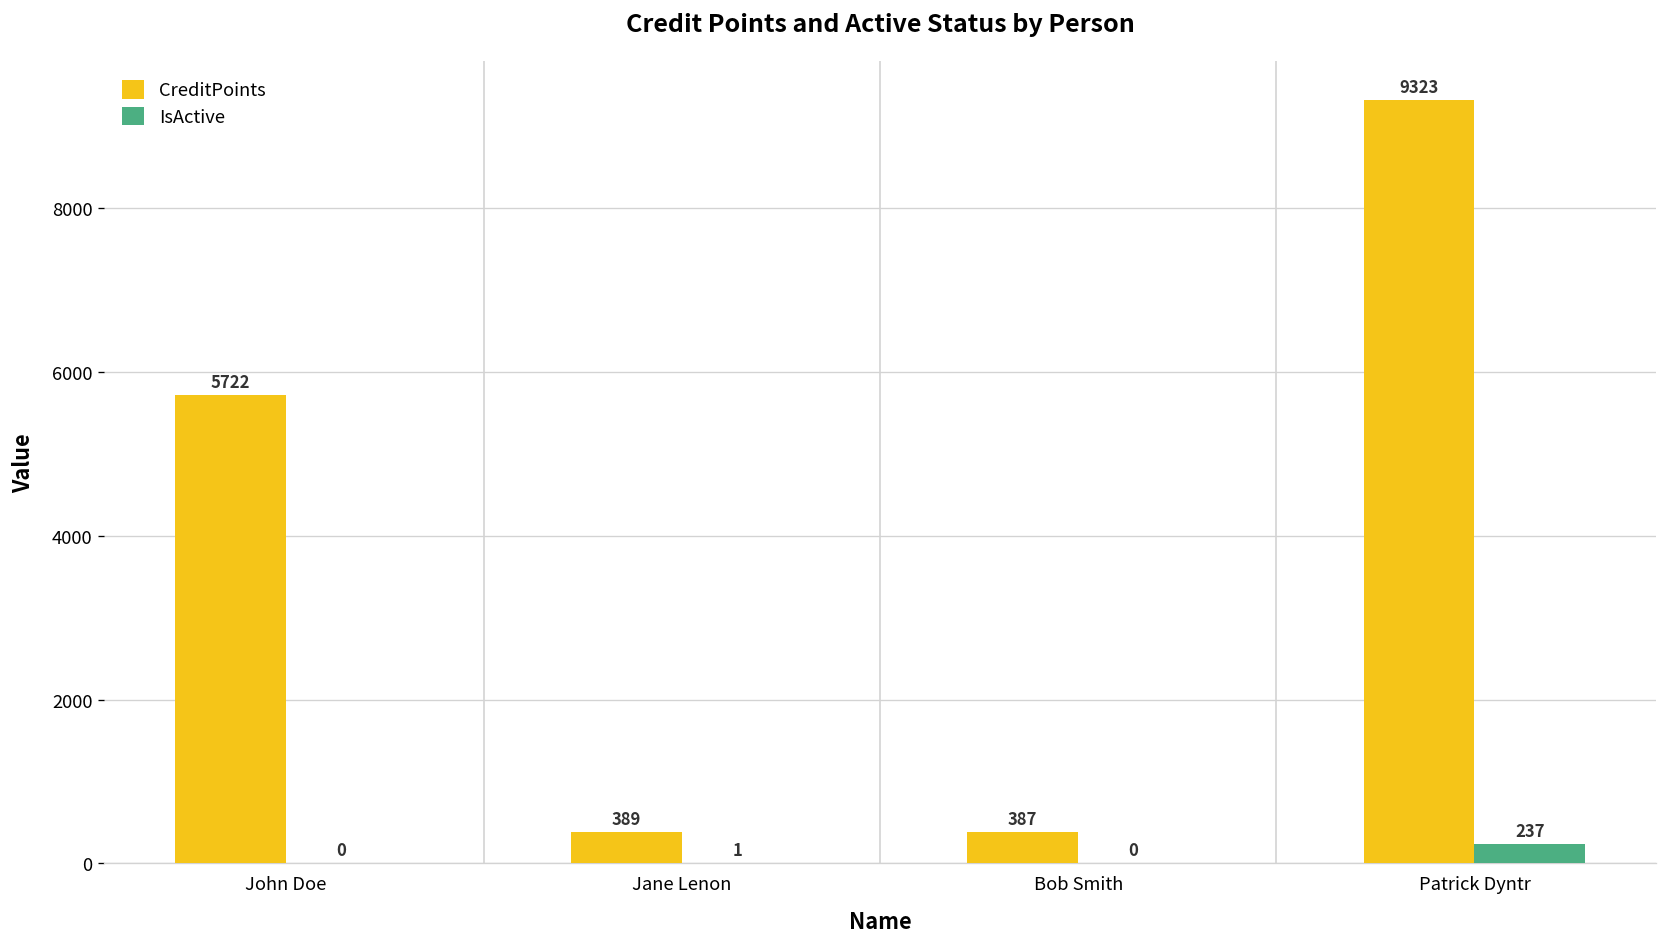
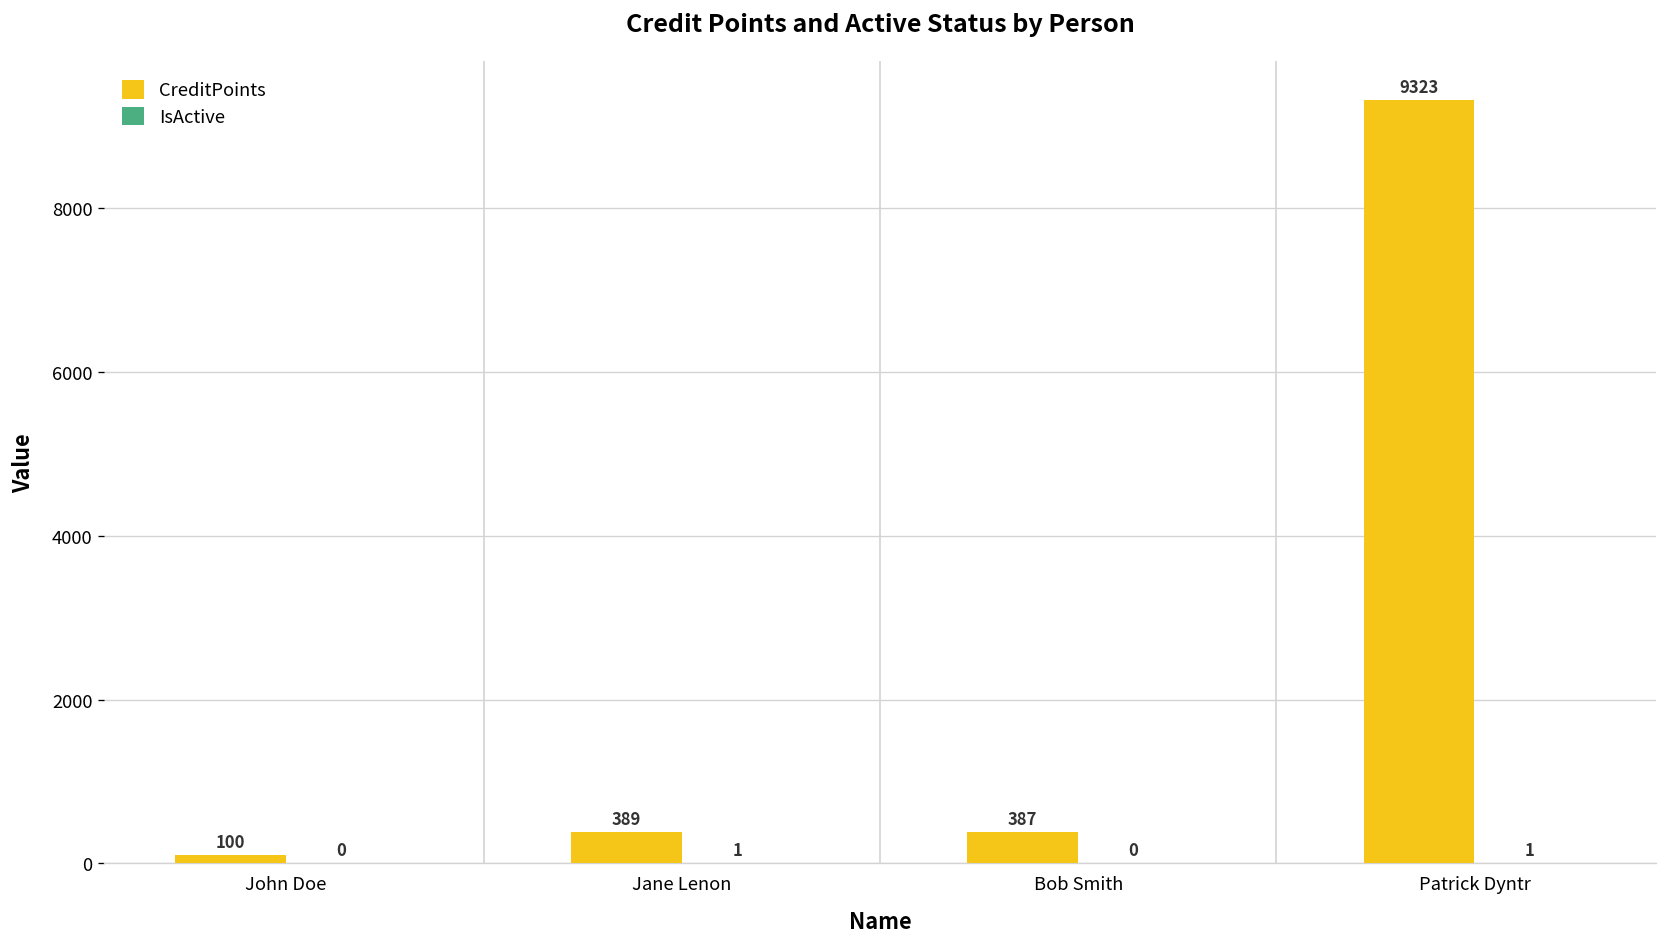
  {
    "CreditPoints": {
-     "John Doe": 5722,
+     "John Doe": 100,
      "Jane Lenon": 389,
      "Bob Smith": 387,
      "Patrick Dyntr": 9323
    },
    "IsActive": {
      "John Doe": 0,
      "Jane Lenon": 1,
      "Bob Smith": 0,
-     "Patrick Dyntr": 237
+     "Patrick Dyntr": 1
    }
  }
